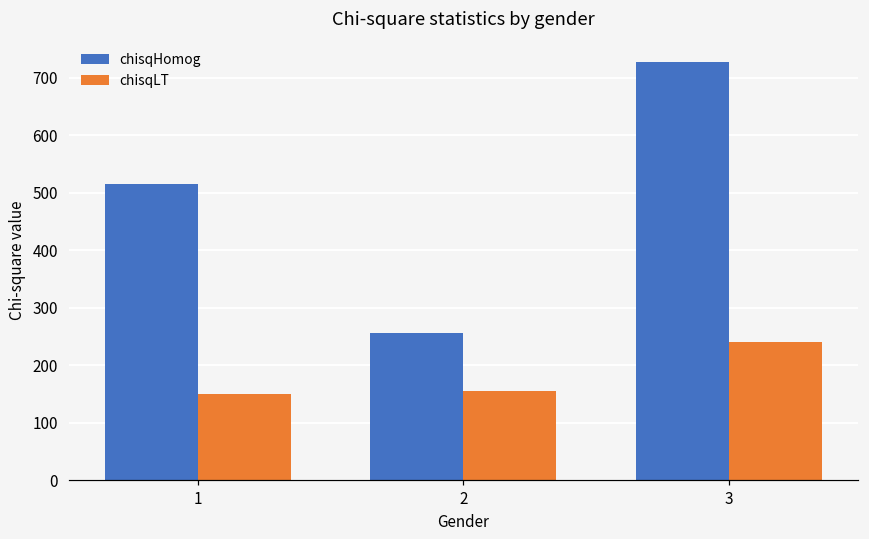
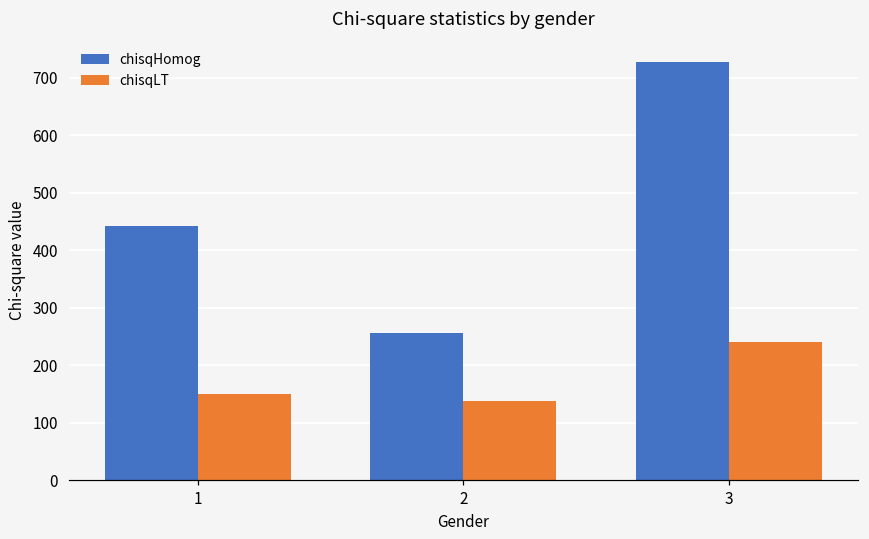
  {
    "chisqHomog": {
-     "1": 520,
+     "1": 440,
      "2": 260,
      "3": 730
    },
    "chisqLT": {
      "1": 150,
-     "2": 160,
+     "2": 140,
      "3": 240
    }
  }
